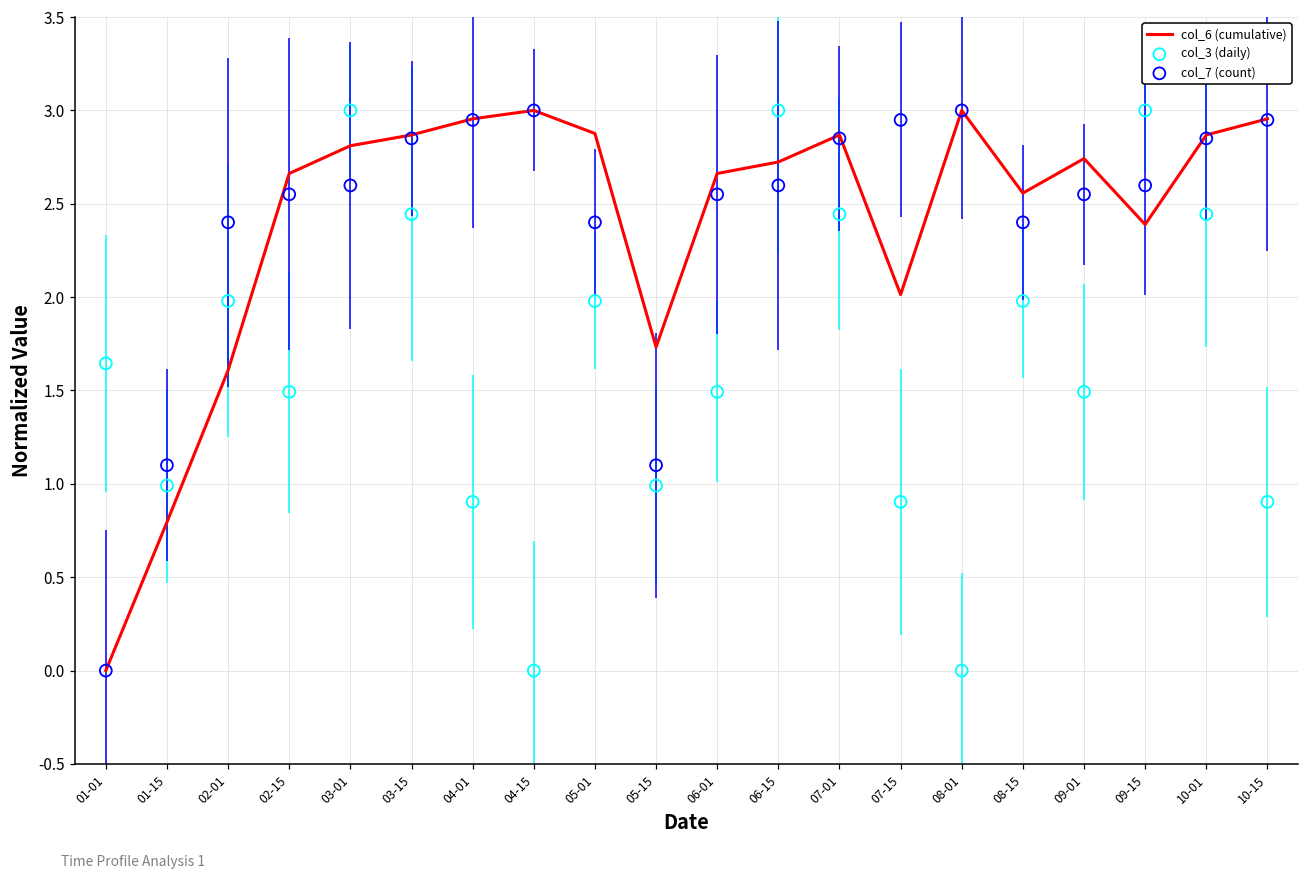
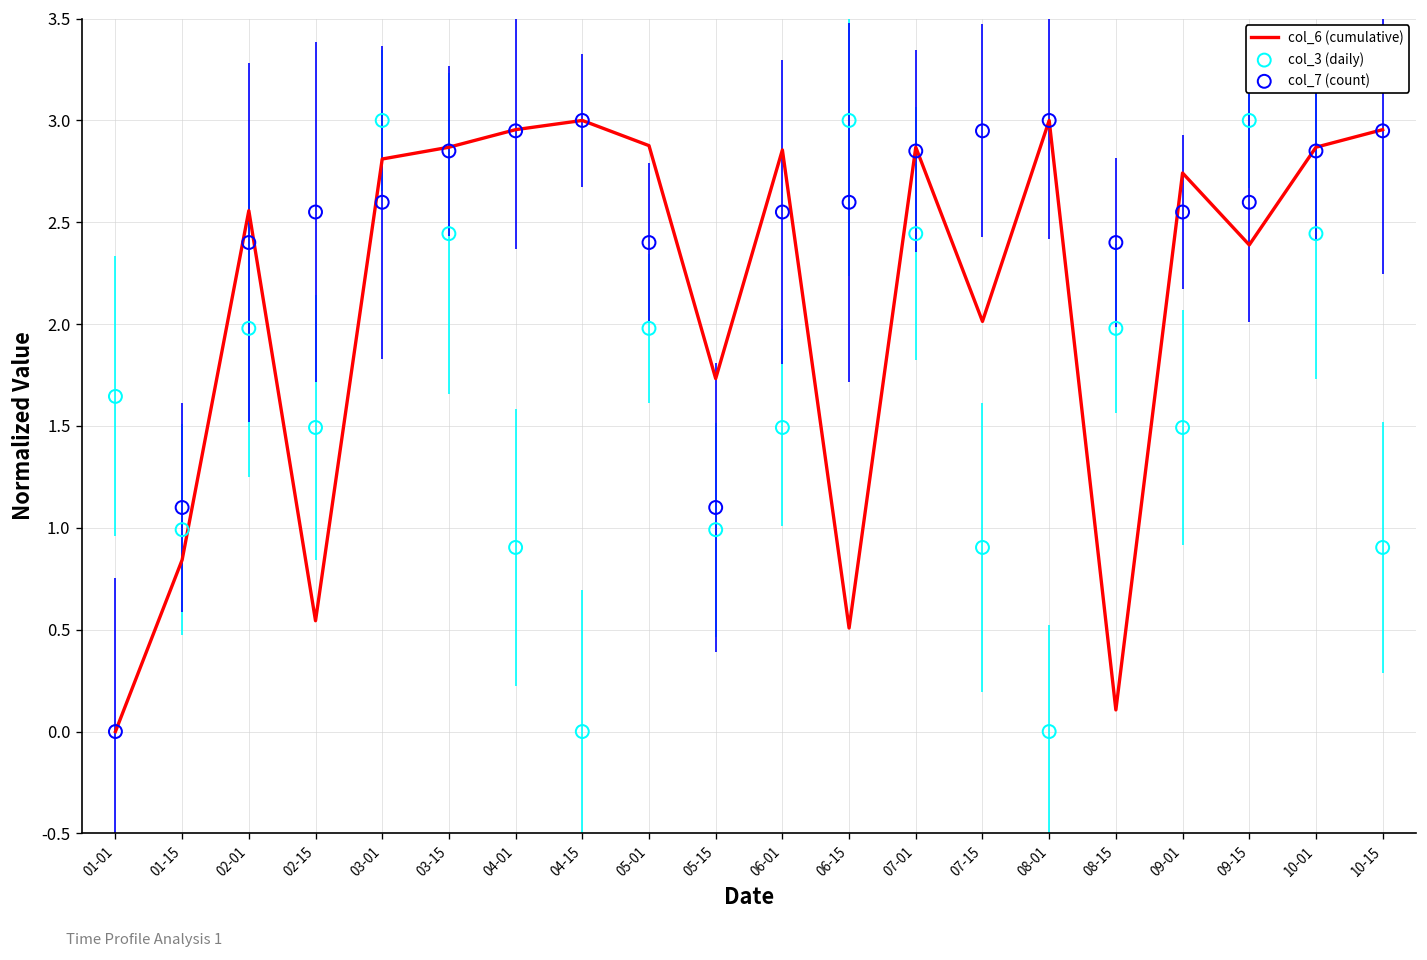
  {
    "col_6 (cumulative)": {
-     "01-15": 0.80,
-     "02-01": 1.61,
-     "02-15": 2.66,
+     "01-15": 0.84,
+     "02-01": 2.56,
+     "02-15": 0.54,
      "03-01": 2.81,
      "03-15": 2.87,
      "05-01": 2.88,
      "05-15": 1.73,
-     "06-01": 2.66,
-     "06-15": 2.72,
+     "06-01": 2.86,
+     "06-15": 0.51,
      "07-01": 2.87,
      "07-15": 2.01,
-     "08-15": 2.56,
+     "08-15": 0.11,
      "09-01": 2.74,
      "09-15": 2.39,
      "10-01": 2.87
    }
  }
